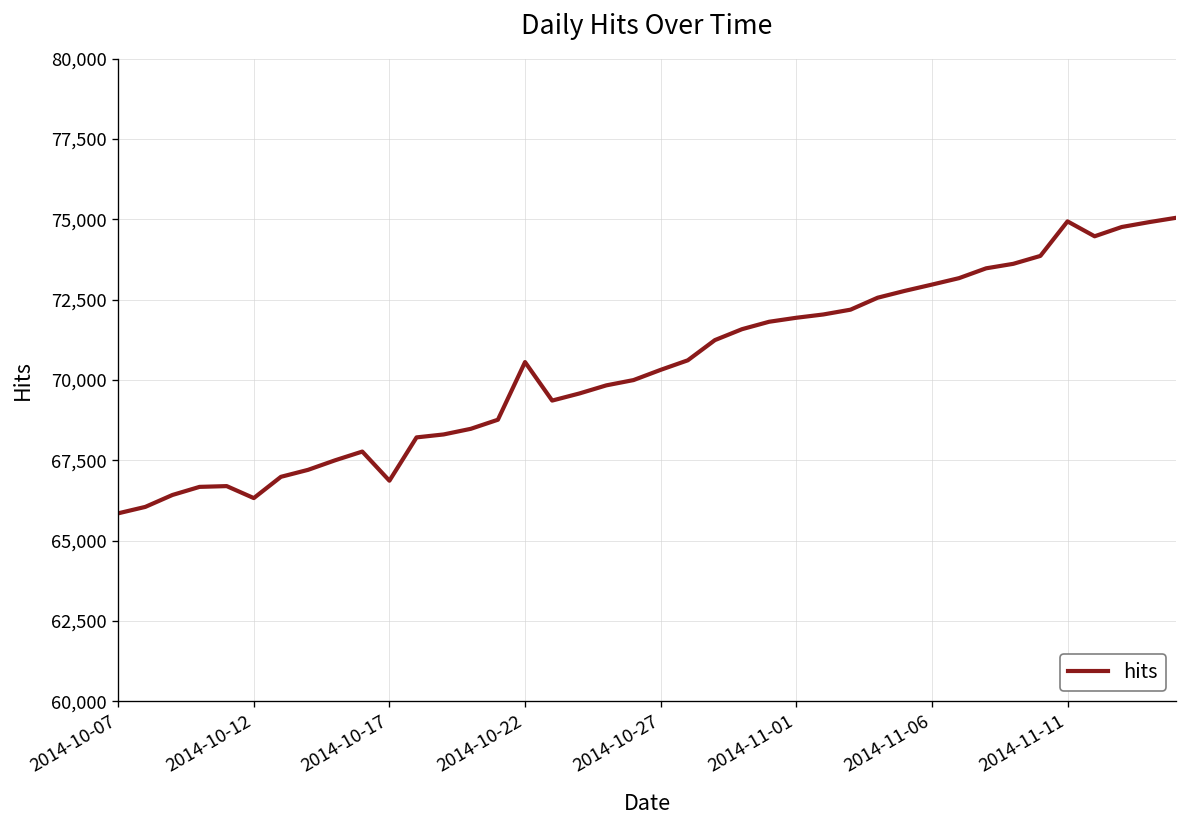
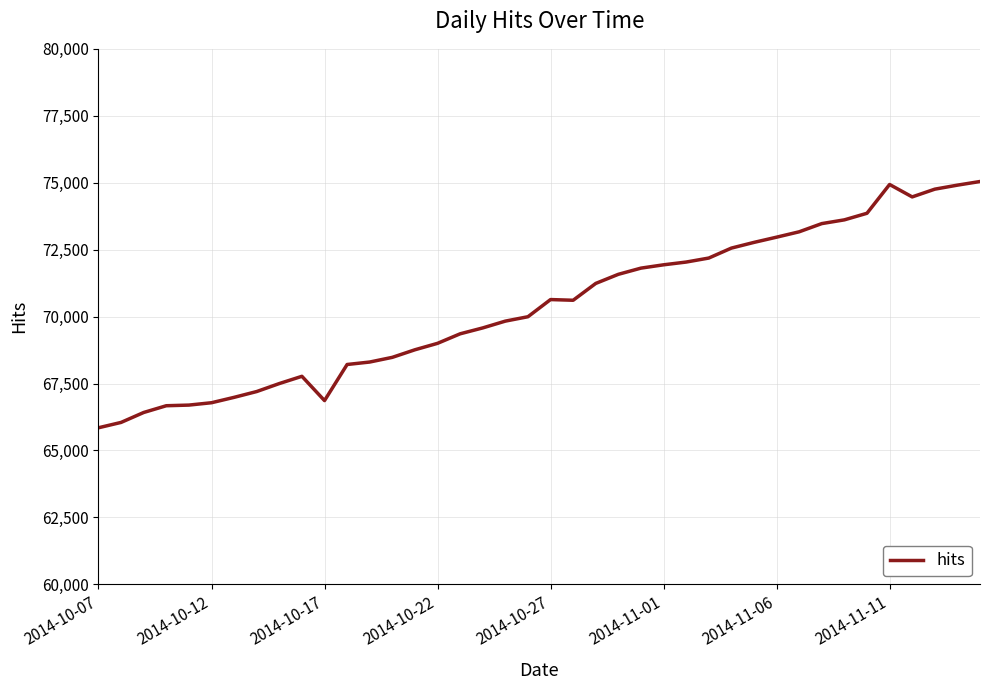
  {
    "2014-10-07": "65,800",
-   "2014-10-12": "66,300",
+   "2014-10-12": "66,800",
    "2014-10-17": "66,900",
-   "2014-10-22": "70,600",
-   "2014-10-27": "70,300",
+   "2014-10-22": "69,000",
+   "2014-10-27": "70,600",
    "2014-11-01": "71,900",
    "2014-11-06": "73,000",
    "2014-11-11": "74,900"
  }
